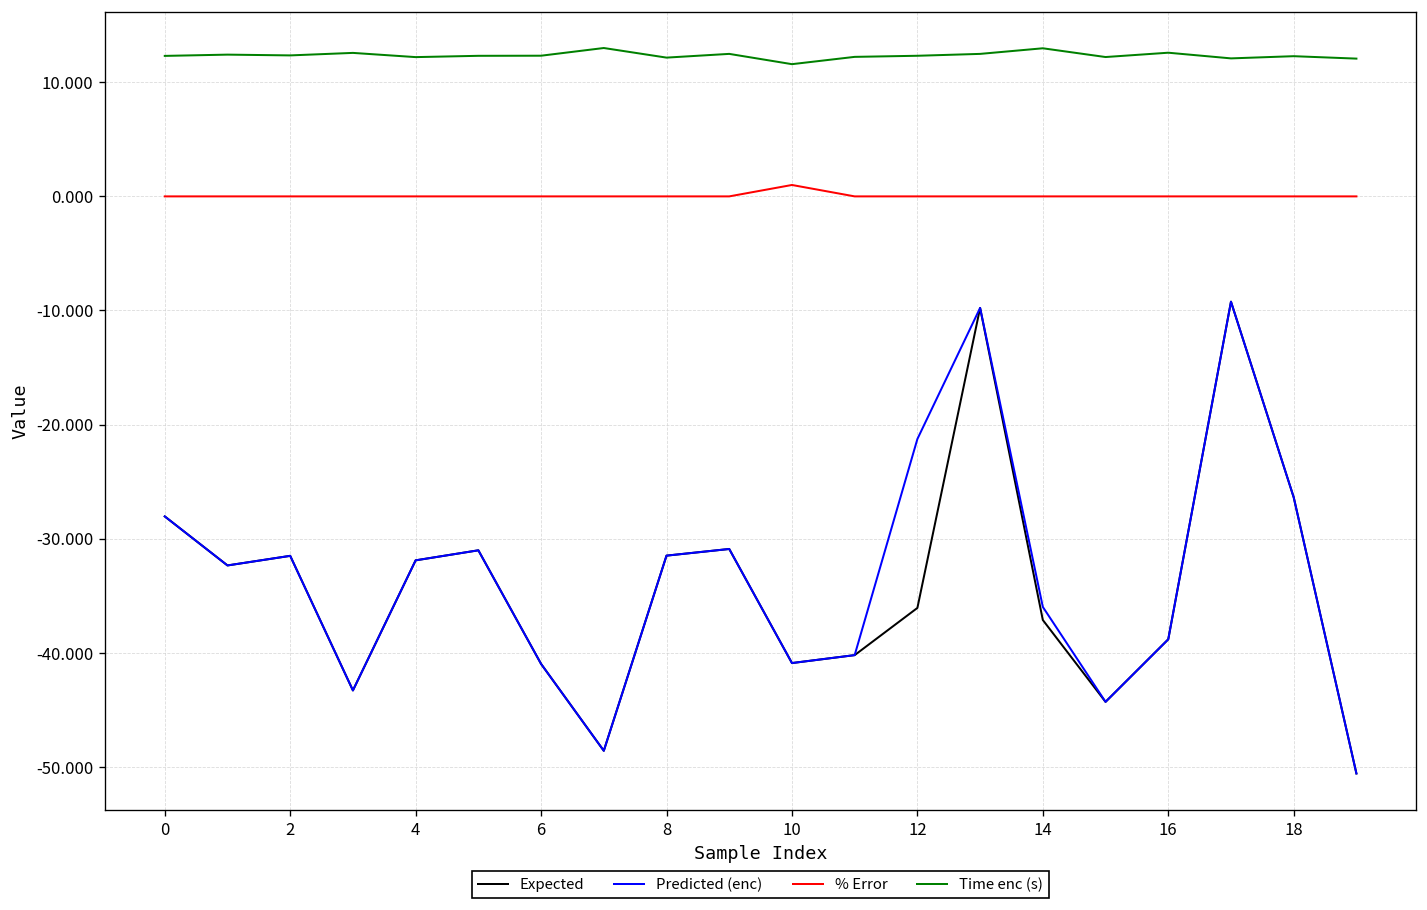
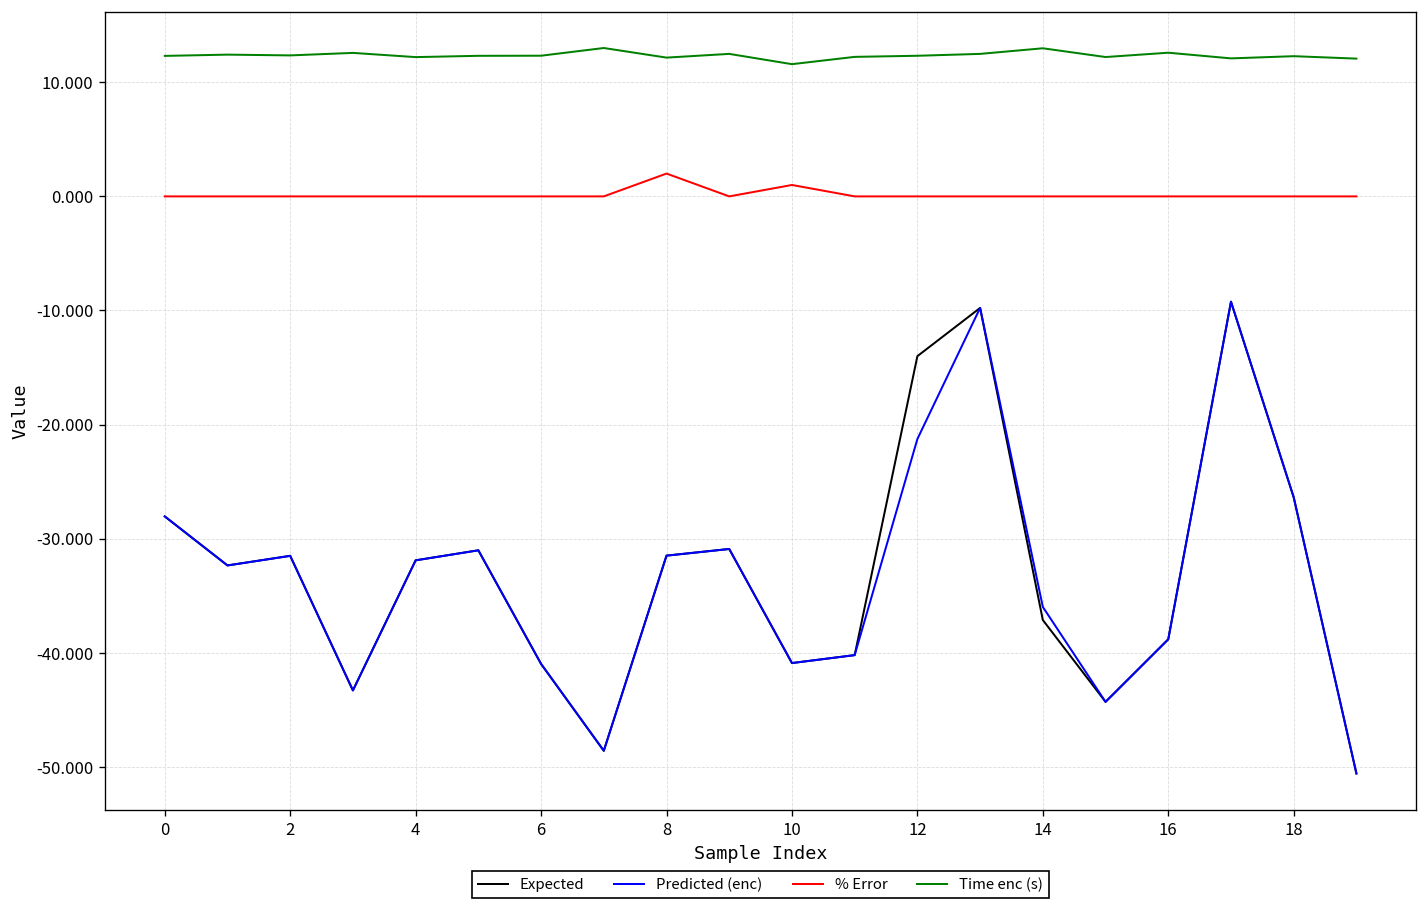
  {
    "Expected": {
-     "12": -36,
+     "12": -14,
      "14": -37
    },
    "Predicted (enc)": {
      "12": -21,
      "14": -36
    },
    "% Error": {
      "0": 0,
      "2": 0,
      "4": 0,
      "6": 0,
-     "8": 0,
+     "8": 2,
      "10": 1,
      "12": 0,
      "14": 0,
      "16": 0,
      "18": 0
    },
    "Time enc (s)": {
      "0": 12,
      "2": 12,
      "4": 12,
      "6": 12,
      "8": 12,
      "10": 12,
      "12": 12,
      "14": 13,
      "16": 13,
      "18": 12
    }
  }
